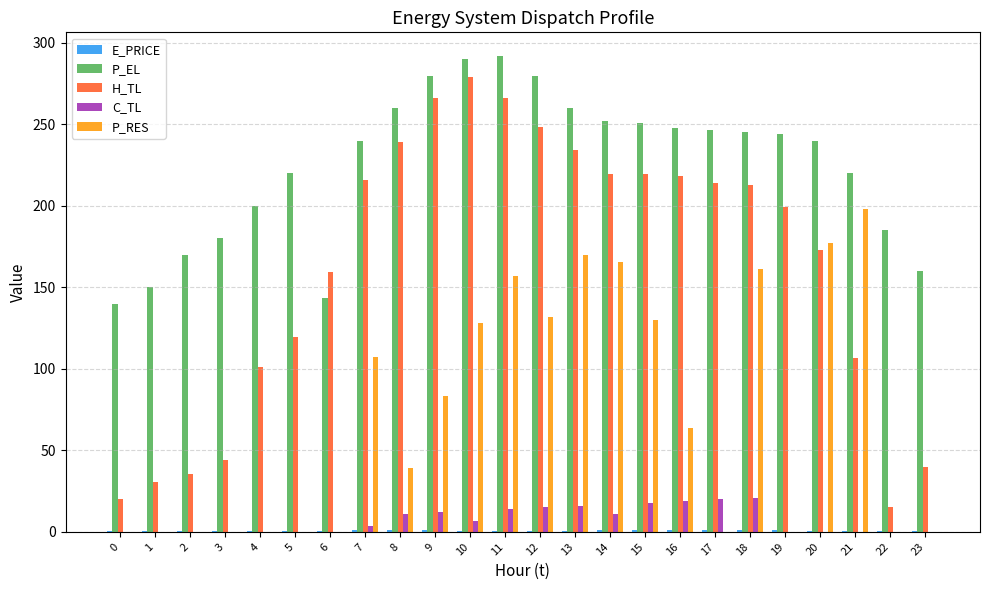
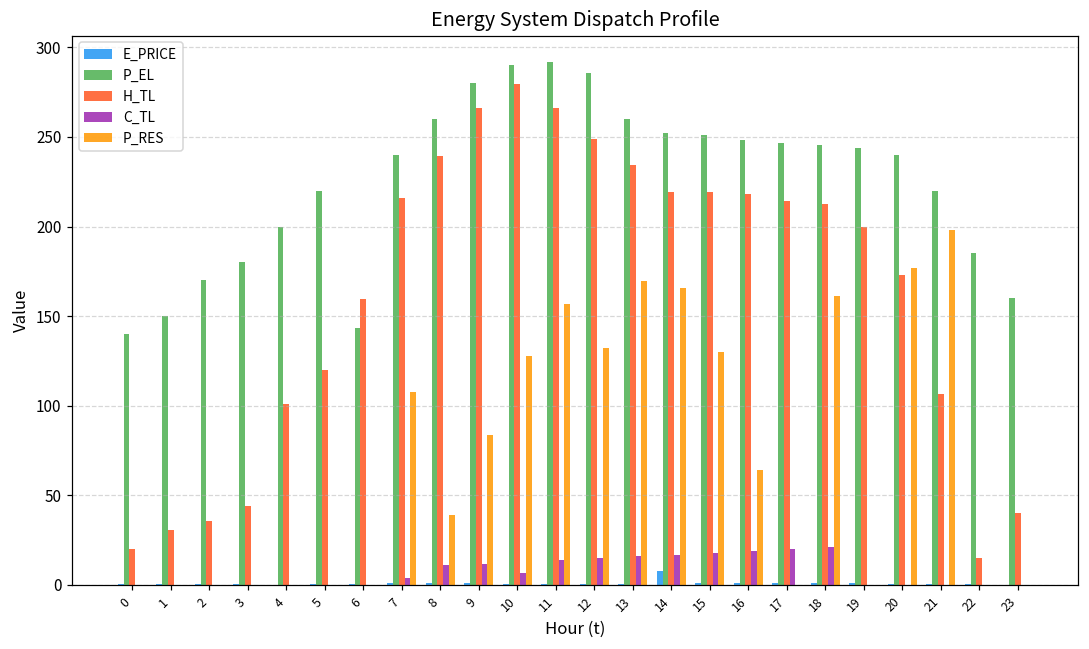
  {
    "E_PRICE": {
-     "14": 1
+     "14": 8
    },
    "P_EL": {
      "0": 140,
      "1": 150,
      "2": 170,
      "3": 180,
      "4": 200,
      "5": 220,
      "6": 143,
      "7": 240,
      "8": 260,
      "9": 280,
      "10": 290,
      "11": 292,
-     "12": 280,
+     "12": 286,
      "13": 260,
      "14": 252,
      "15": 251,
      "16": 248,
      "17": 246,
      "18": 246,
      "19": 244,
      "20": 240,
      "21": 220,
      "22": 185,
      "23": 160
    },
    "H_TL": {
      "0": 20,
      "1": 31,
      "2": 36,
      "3": 44,
      "4": 101,
      "5": 120,
      "6": 160,
      "7": 216,
      "8": 239,
      "9": 266,
      "10": 279,
      "11": 266,
      "12": 249,
      "13": 234,
      "14": 219,
      "15": 219,
      "16": 218,
      "17": 214,
      "18": 213,
      "19": 200,
      "20": 173,
      "21": 106,
      "22": 15,
      "23": 40
    },
    "C_TL": {
      "0": 0,
      "1": 0,
      "2": 0,
      "3": 0,
      "4": 0,
      "5": 0,
      "6": 0,
      "7": 4,
      "8": 11,
      "9": 12,
      "10": 6,
      "11": 14,
      "12": 15,
      "13": 16,
-     "14": 11,
+     "14": 17,
      "15": 18,
      "16": 19,
      "17": 20,
      "18": 21,
      "19": 0,
      "20": 0,
      "21": 0,
      "22": 0,
      "23": 0
    },
    "P_RES": {
      "0": 0,
      "1": 0,
      "2": 0,
      "3": 0,
      "4": 0,
      "5": 0,
      "6": 0,
      "7": 107,
      "8": 39,
      "9": 83,
      "10": 128,
      "11": 157,
      "12": 132,
      "13": 170,
      "14": 166,
      "15": 130,
      "16": 64,
      "17": 0,
      "18": 161,
      "19": 0,
      "20": 177,
      "21": 198,
      "22": 0,
      "23": 0
    }
  }
